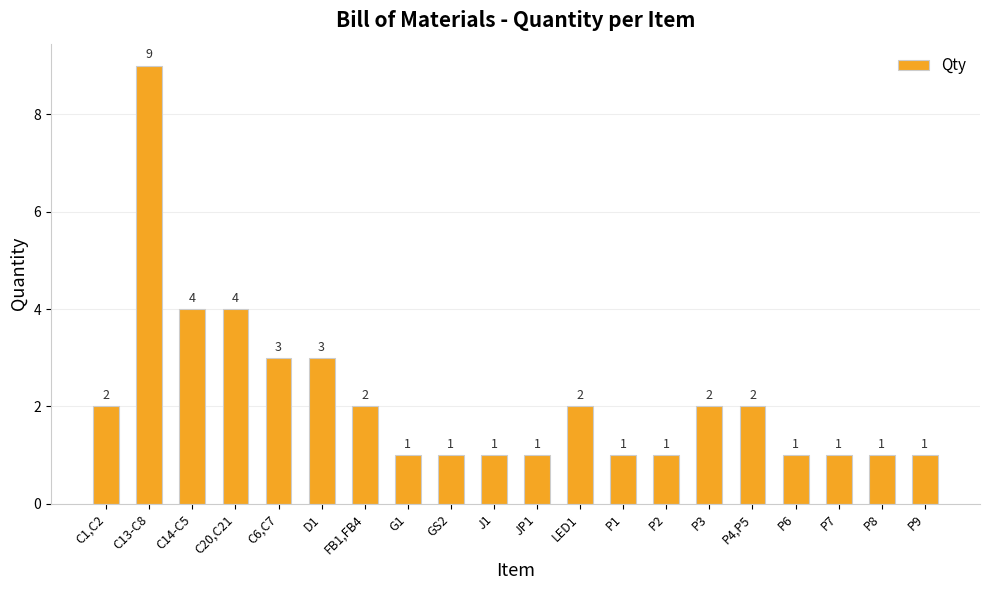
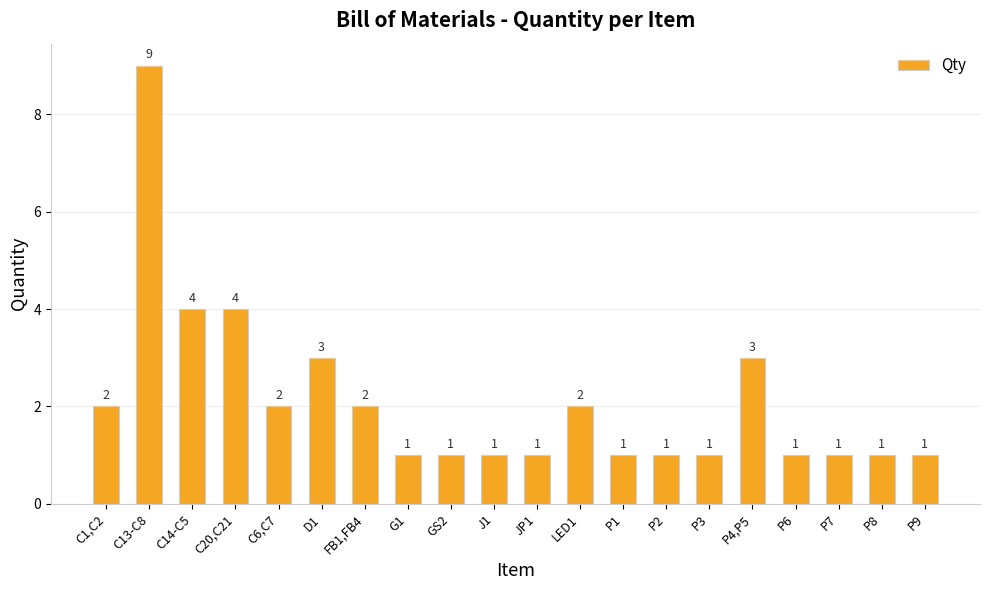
  {
    "C1,C2": 2,
    "C13-C8": 9,
    "C14-C5": 4,
    "C20,C21": 4,
-   "C6,C7": 3,
+   "C6,C7": 2,
    "D1": 3,
    "FB1,FB4": 2,
    "G1": 1,
    "GS2": 1,
    "J1": 1,
    "JP1": 1,
    "LED1": 2,
    "P1": 1,
    "P2": 1,
-   "P3": 2,
-   "P4,P5": 2,
+   "P3": 1,
+   "P4,P5": 3,
    "P6": 1,
    "P7": 1,
    "P8": 1,
    "P9": 1
  }
